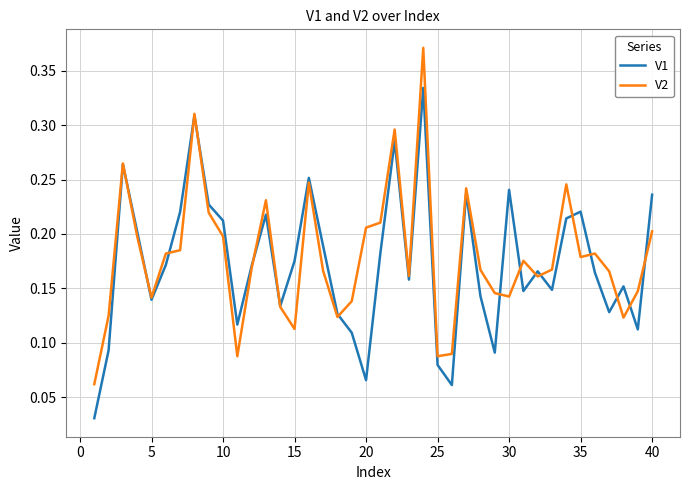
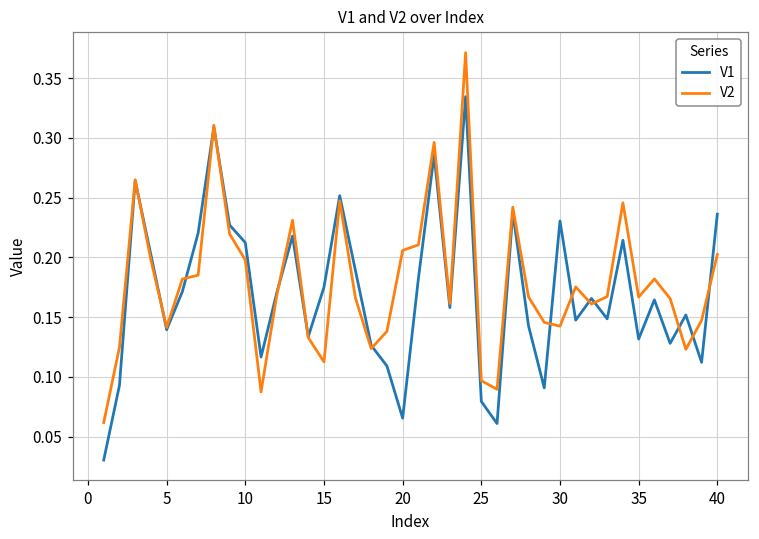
  {
    "V1": {
      "10": 0.212,
      "15": 0.175,
      "20": 0.066,
      "25": 0.080,
-     "30": 0.241,
-     "35": 0.221,
+     "30": 0.230,
+     "35": 0.132,
      "40": 0.236
    },
    "V2": {
      "10": 0.198,
      "15": 0.113,
      "20": 0.206,
-     "25": 0.088,
+     "25": 0.097,
      "30": 0.142,
-     "35": 0.179,
+     "35": 0.167,
      "40": 0.202
    }
  }
